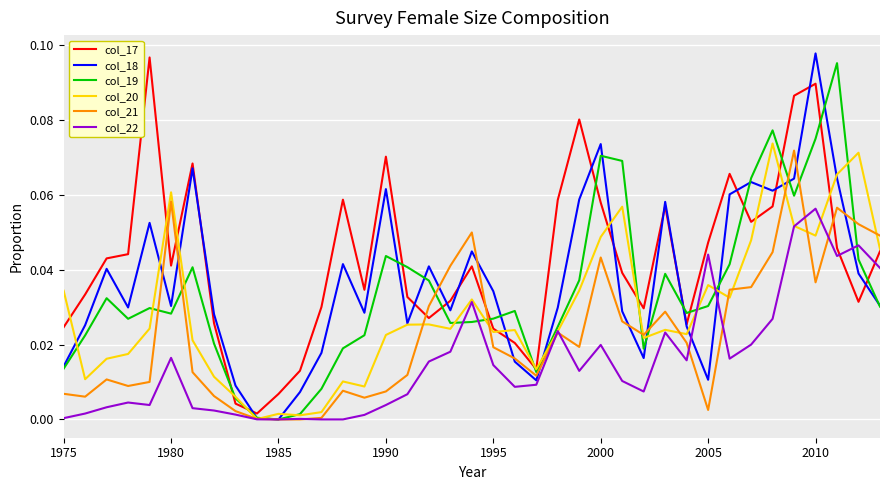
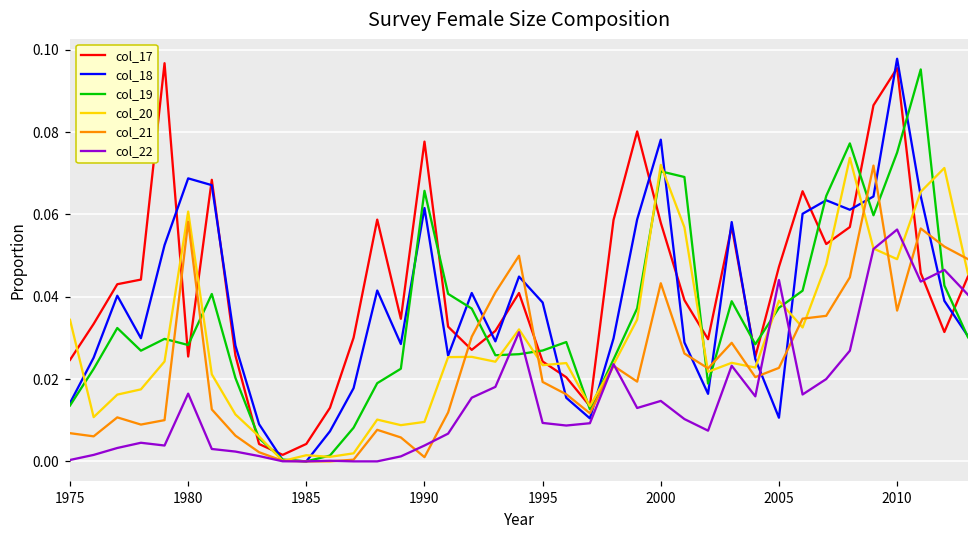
  {
    "col_17": {
      "1975": 0.025,
-     "1980": 0.041,
-     "1985": 0.007,
-     "1990": 0.070,
+     "1980": 0.025,
+     "1985": 0.004,
+     "1990": 0.078,
      "1995": 0.024,
      "2000": 0.058,
      "2005": 0.047,
-     "2010": 0.090
+     "2010": 0.096
    },
    "col_18": {
-     "1980": 0.030,
+     "1980": 0.069,
      "1990": 0.062,
-     "1995": 0.034,
-     "2000": 0.074,
+     "1995": 0.039,
+     "2000": 0.078,
      "2005": 0.011,
      "2010": 0.098
    },
    "col_19": {
      "1980": 0.028,
-     "1990": 0.044,
+     "1990": 0.066,
      "1995": 0.027,
      "2000": 0.070,
-     "2005": 0.030,
+     "2005": 0.037,
      "2010": 0.075
    },
    "col_20": {
      "1975": 0.034,
      "1980": 0.061,
      "1985": 0.001,
-     "1990": 0.023,
+     "1990": 0.010,
      "1995": 0.023,
-     "2000": 0.049,
-     "2005": 0.036,
+     "2000": 0.072,
+     "2005": 0.039,
      "2010": 0.049
    },
    "col_21": {
      "1975": 0.007,
      "1980": 0.058,
-     "1990": 0.007,
+     "1990": 0.001,
      "1995": 0.019,
      "2000": 0.043,
-     "2005": 0.003,
+     "2005": 0.023,
      "2010": 0.037
    },
    "col_22": {
      "1975": 0.000,
      "1980": 0.016,
      "1990": 0.004,
-     "1995": 0.015,
-     "2000": 0.020,
+     "1995": 0.009,
+     "2000": 0.015,
      "2005": 0.044,
      "2010": 0.056
    }
  }
